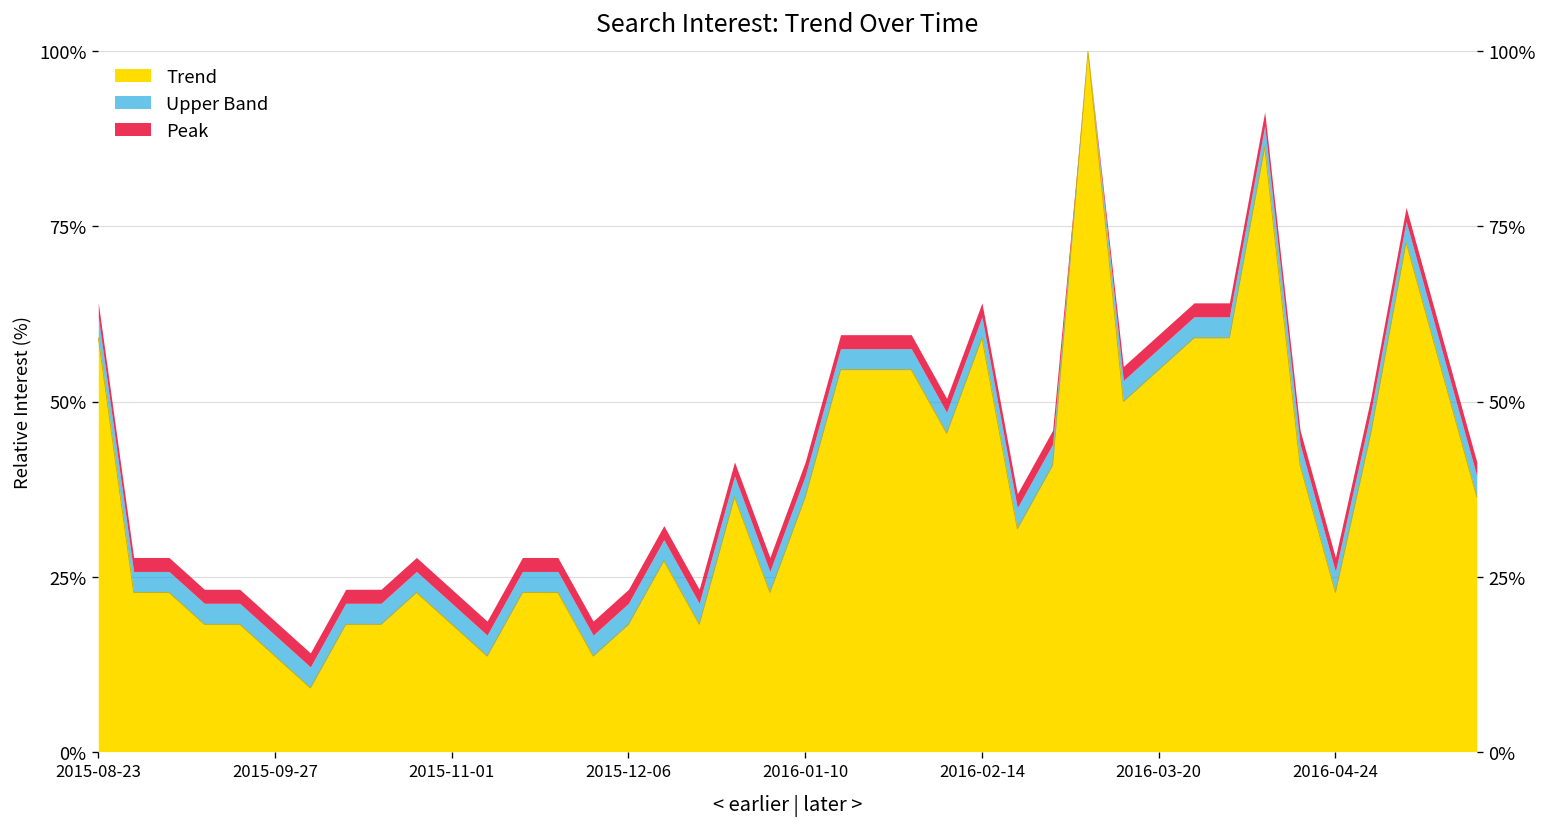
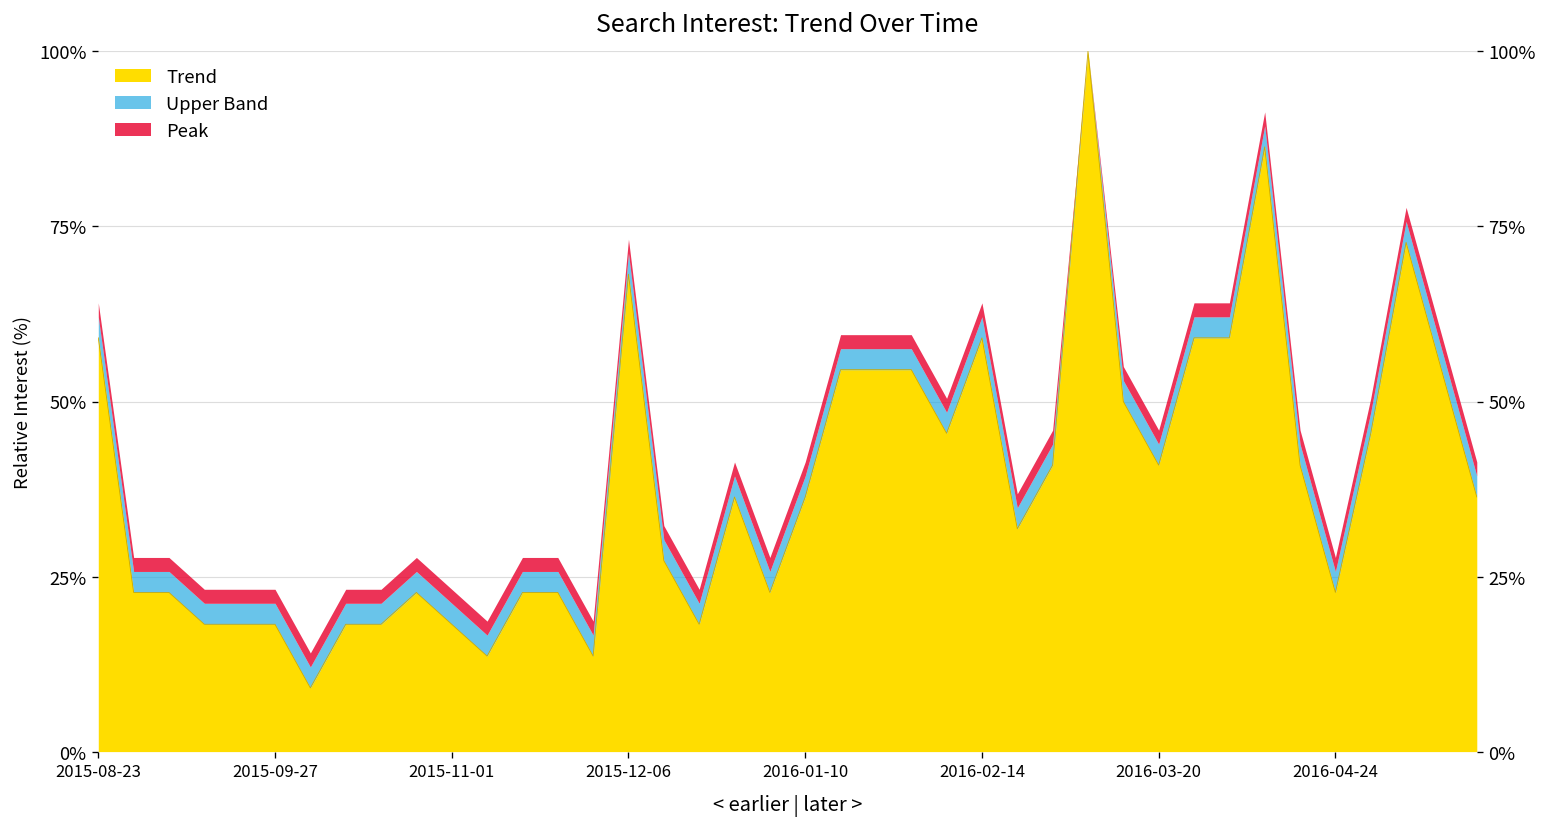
  {
    "Trend": {
      "2015-08-23": "59%",
-     "2015-09-27": "14%",
+     "2015-09-27": "18%",
      "2015-11-01": "18%",
-     "2015-12-06": "18%",
+     "2015-12-06": "68%",
      "2016-01-10": "36%",
      "2016-02-14": "59%",
-     "2016-03-20": "55%",
+     "2016-03-20": "41%",
      "2016-04-24": "23%"
    },
    "Upper Band": {
      "2015-08-23": "3%",
      "2015-09-27": "3%",
      "2015-11-01": "3%",
      "2015-12-06": "3%",
      "2016-01-10": "3%",
      "2016-02-14": "3%",
      "2016-03-20": "3%",
      "2016-04-24": "3%"
    },
    "Peak": {
      "2015-08-23": "2%",
      "2015-09-27": "2%",
      "2015-11-01": "2%",
      "2015-12-06": "2%",
      "2016-01-10": "2%",
      "2016-02-14": "2%",
      "2016-03-20": "2%",
      "2016-04-24": "2%"
    }
  }
